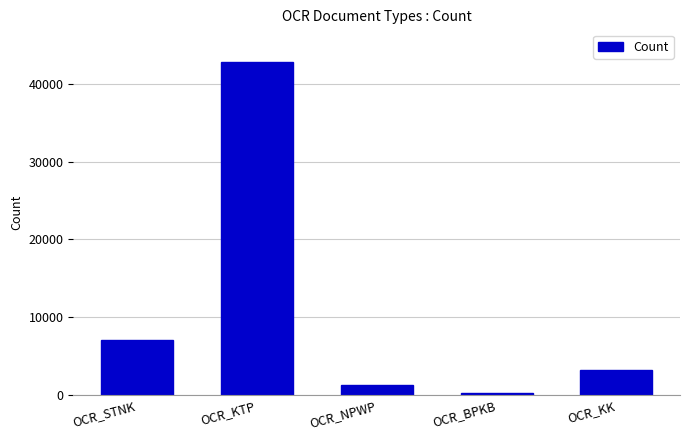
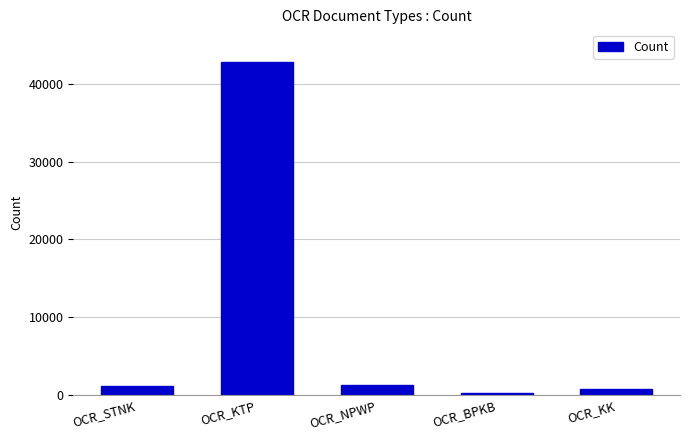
  {
-   "OCR_STNK": 7000,
+   "OCR_STNK": 1000,
    "OCR_KTP": 43000,
    "OCR_NPWP": 1000,
-   "OCR_KK": 3000
+   "OCR_KK": 1000
  }
